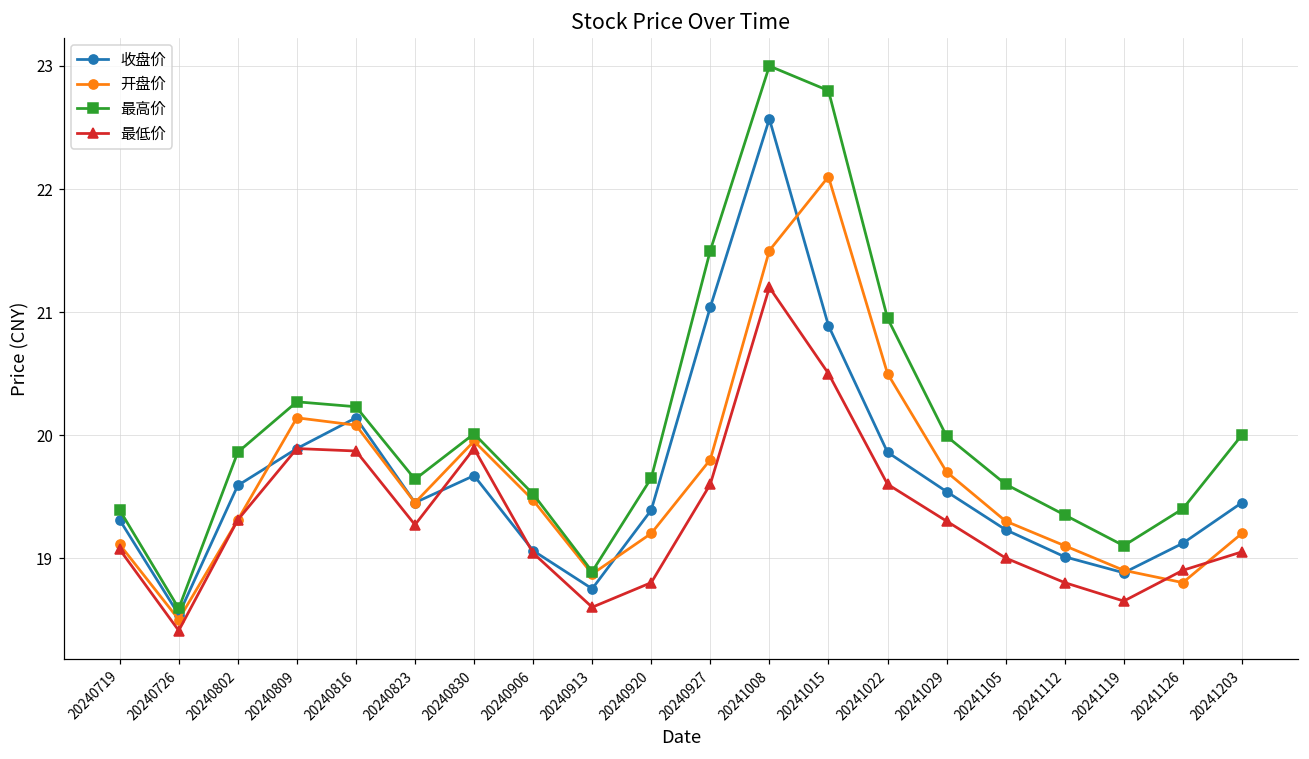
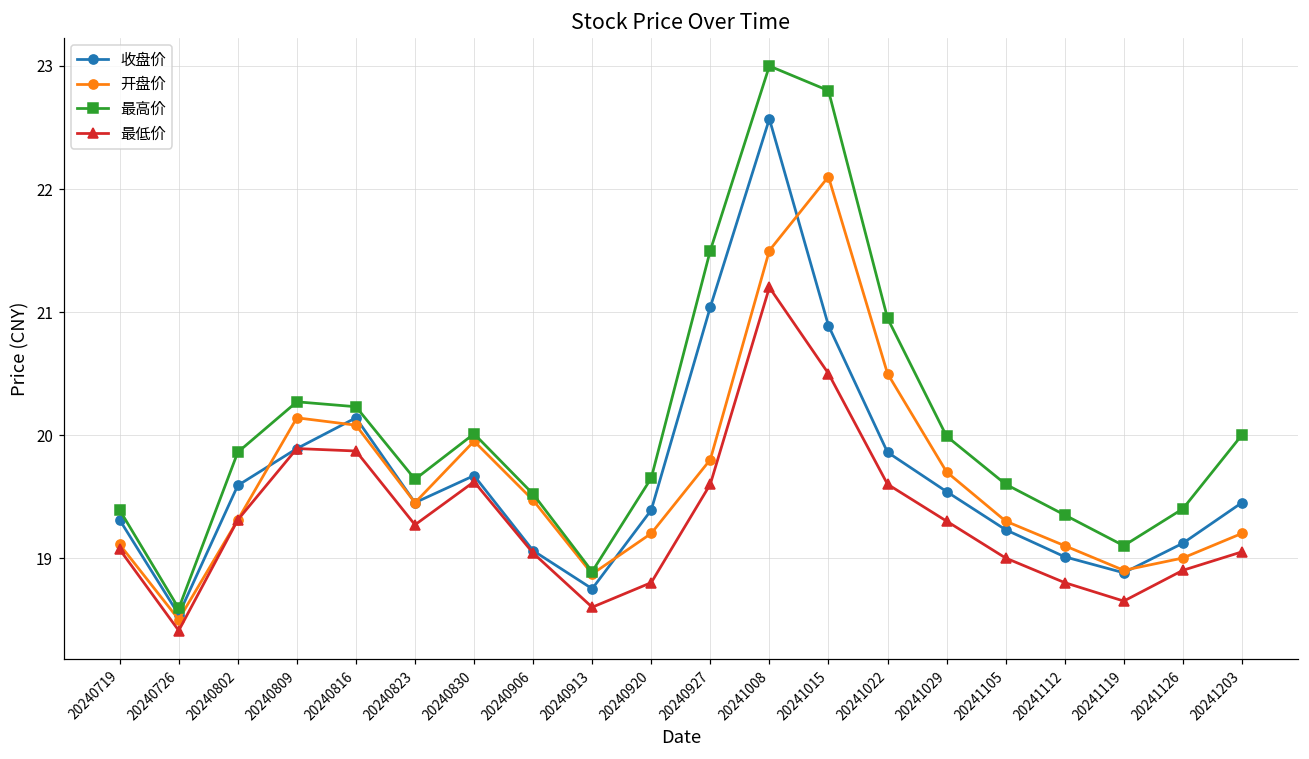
  {
    "收盘价": {
      "20240719": 19.31,
      "20240726": 18.54,
      "20240802": 19.59,
      "20240816": 20.14,
      "20240830": 19.67,
      "20240913": 18.75,
      "20240920": 19.39,
      "20240927": 21.04,
      "20241008": 22.57,
      "20241015": 20.89,
      "20241022": 19.86,
      "20241029": 19.54,
      "20241105": 19.23,
      "20241112": 19.01,
      "20241126": 19.12,
      "20241203": 19.45
    },
    "开盘价": {
      "20240719": 19.1,
      "20240726": 18.5,
      "20240809": 20.14,
      "20240816": 20.1,
      "20240830": 19.95,
      "20240906": 19.47,
      "20240920": 19.2,
      "20240927": 19.8,
      "20241008": 21.5,
      "20241015": 22.1,
      "20241022": 20.5,
      "20241029": 19.7,
      "20241105": 19.3,
      "20241112": 19.1,
-     "20241126": 18.8,
+     "20241126": 19.0,
      "20241203": 19.2
    },
    "最高价": {
      "20240719": 19.39,
      "20240726": 18.59,
      "20240802": 19.86,
      "20240809": 20.27,
      "20240816": 20.23,
      "20240823": 19.64,
      "20240830": 20.01,
      "20240906": 19.52,
      "20240920": 19.65,
      "20240927": 21.50,
      "20241008": 23.00,
      "20241015": 22.80,
      "20241022": 20.95,
      "20241029": 19.99,
      "20241105": 19.60,
      "20241112": 19.35,
      "20241119": 19.10,
      "20241126": 19.40,
      "20241203": 20.00
    },
    "最低价": {
      "20240719": 19.07,
      "20240726": 18.41,
      "20240816": 19.87,
      "20240823": 19.27,
-     "20240830": 19.89,
+     "20240830": 19.62,
      "20240913": 18.60,
      "20240920": 18.80,
      "20240927": 19.60,
      "20241008": 21.20,
      "20241015": 20.50,
      "20241022": 19.60,
      "20241029": 19.30,
      "20241105": 19.00,
      "20241112": 18.80,
      "20241119": 18.65,
      "20241126": 18.90,
      "20241203": 19.05
    }
  }
